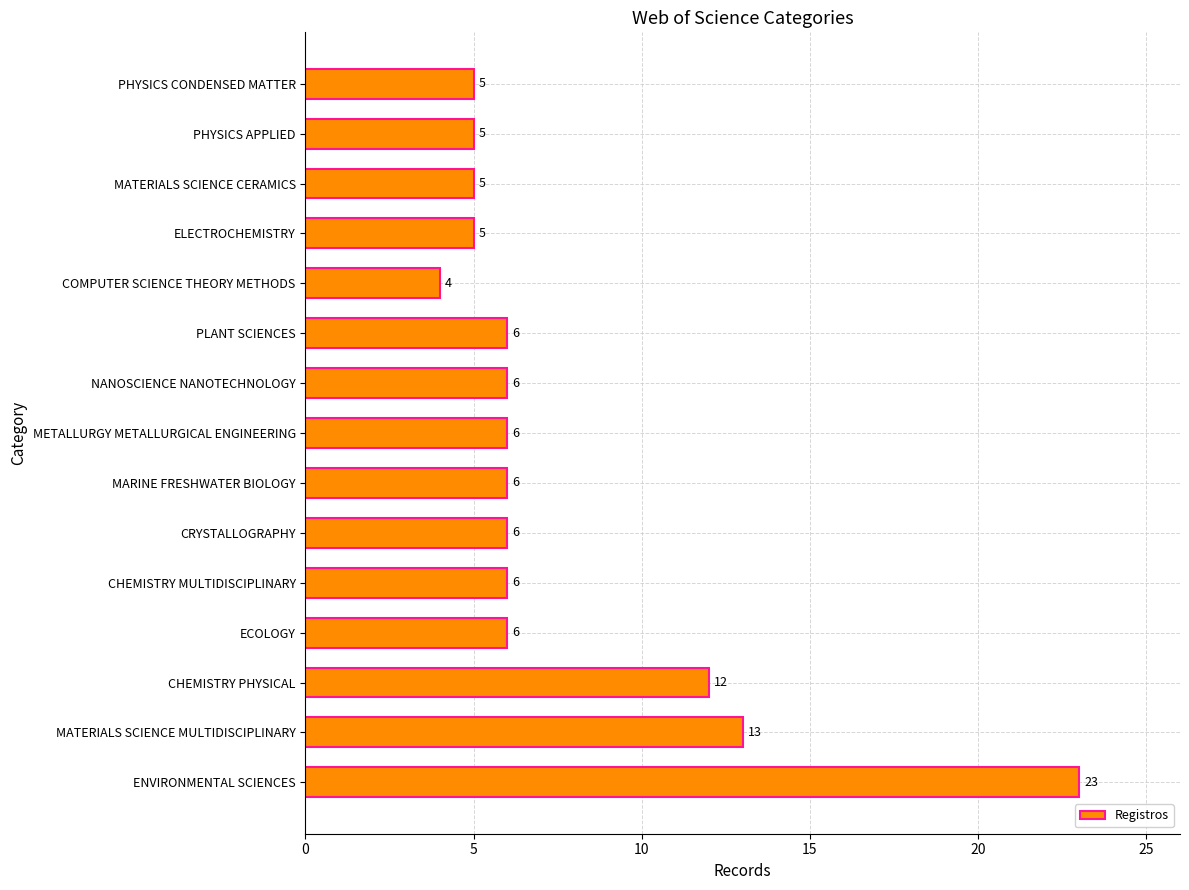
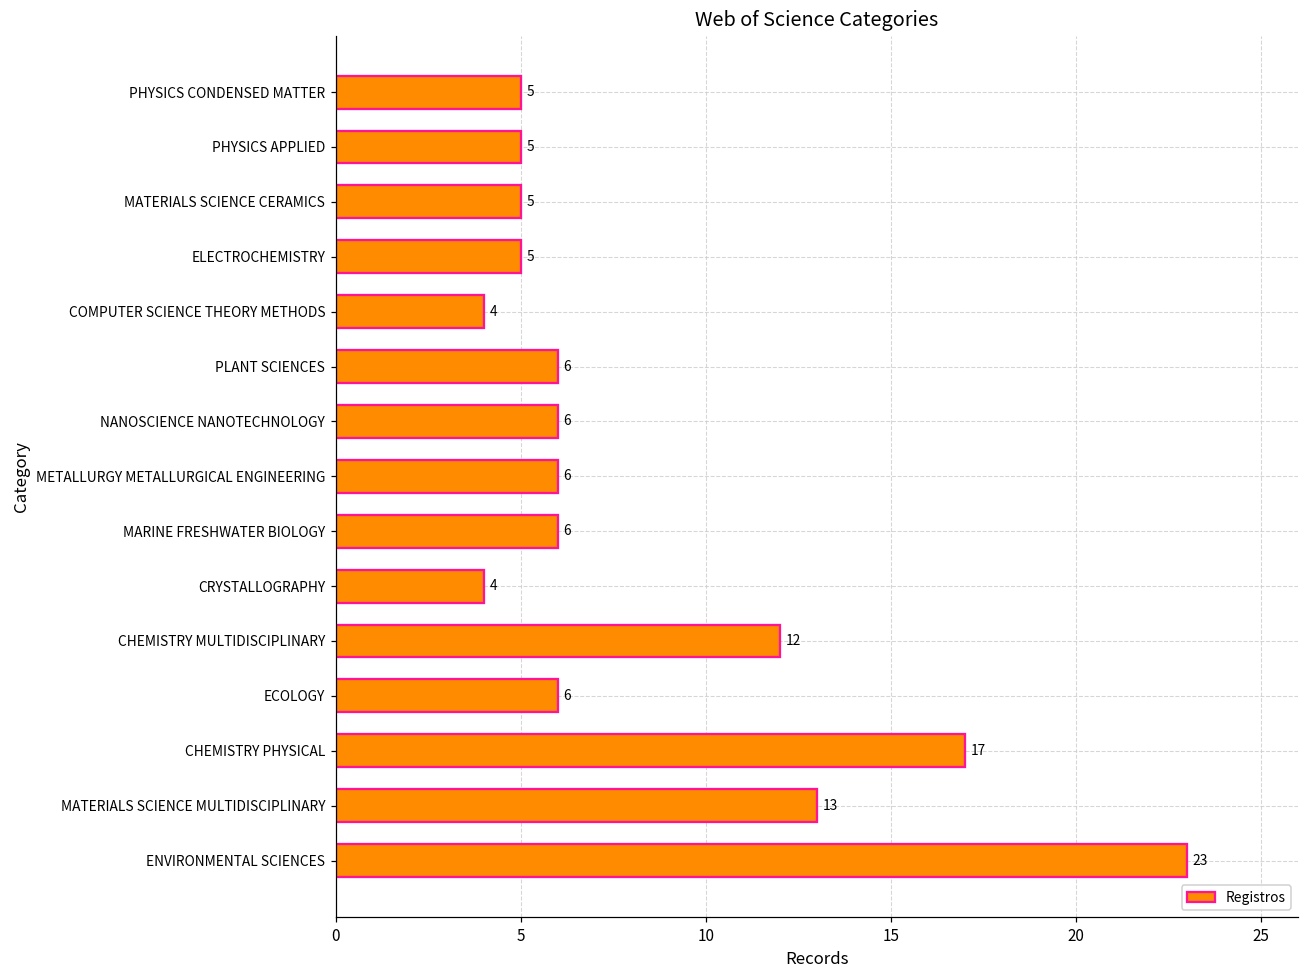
  {
    "PHYSICS CONDENSED MATTER": 5,
    "PHYSICS APPLIED": 5,
    "MATERIALS SCIENCE CERAMICS": 5,
    "ELECTROCHEMISTRY": 5,
    "COMPUTER SCIENCE THEORY METHODS": 4,
    "PLANT SCIENCES": 6,
    "NANOSCIENCE NANOTECHNOLOGY": 6,
    "METALLURGY METALLURGICAL ENGINEERING": 6,
    "MARINE FRESHWATER BIOLOGY": 6,
-   "CRYSTALLOGRAPHY": 6,
-   "CHEMISTRY MULTIDISCIPLINARY": 6,
+   "CRYSTALLOGRAPHY": 4,
+   "CHEMISTRY MULTIDISCIPLINARY": 12,
    "ECOLOGY": 6,
-   "CHEMISTRY PHYSICAL": 12,
+   "CHEMISTRY PHYSICAL": 17,
    "MATERIALS SCIENCE MULTIDISCIPLINARY": 13,
    "ENVIRONMENTAL SCIENCES": 23
  }
